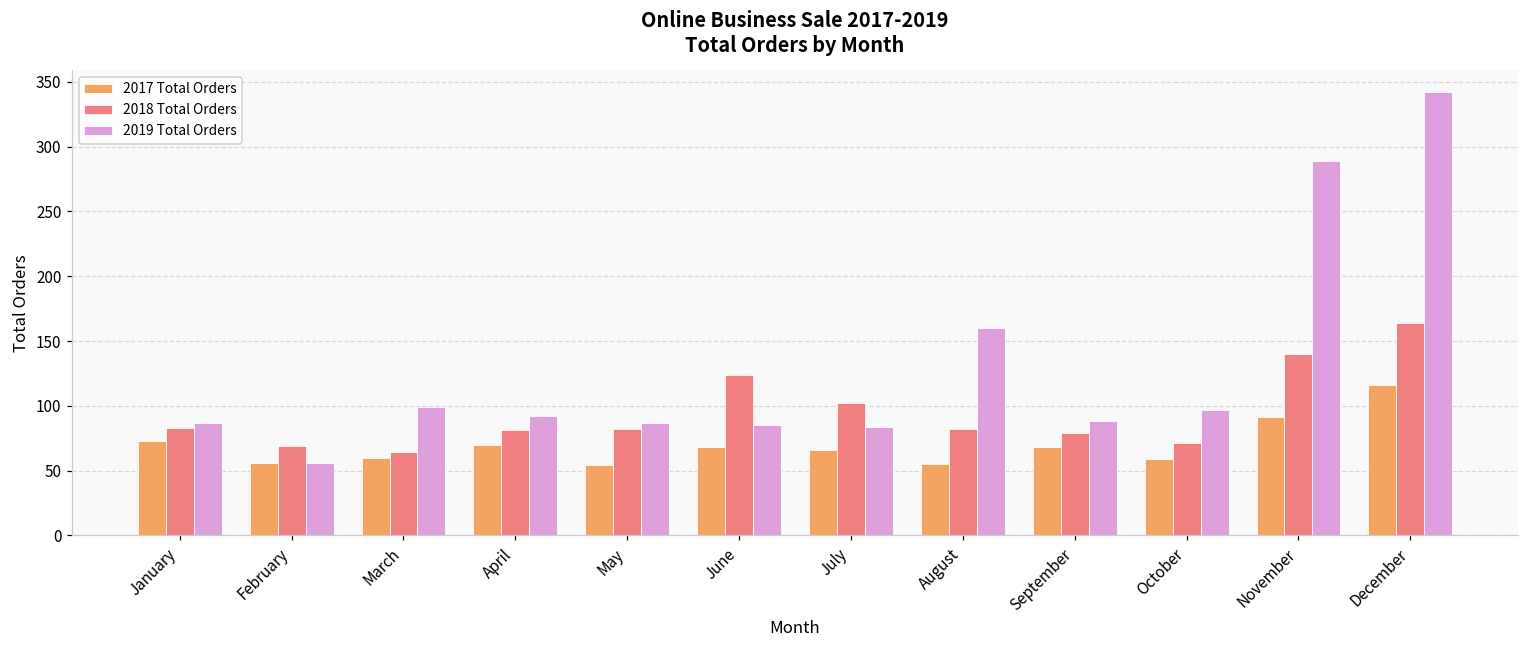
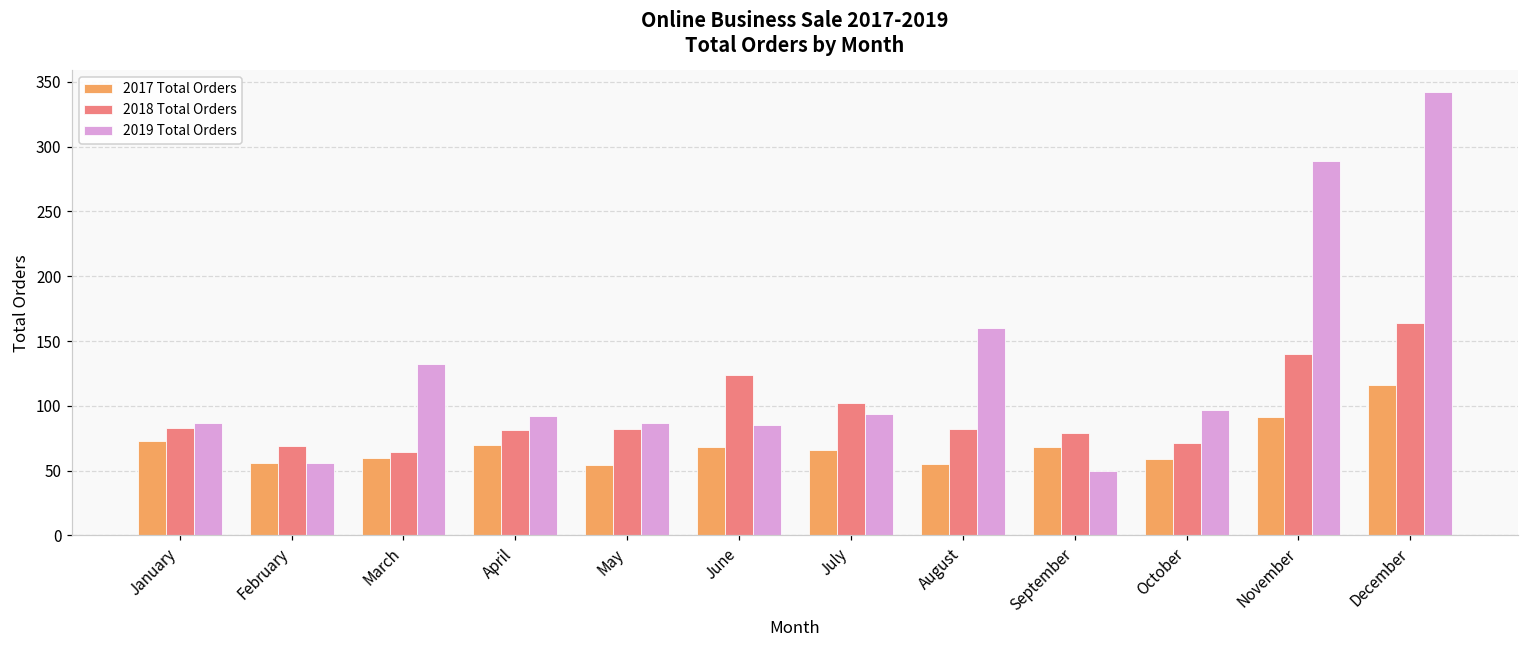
  {
    "2019 Total Orders": {
      "January": 87,
      "February": 56,
-     "March": 99,
+     "March": 132,
      "April": 92,
      "May": 87,
      "June": 85,
-     "July": 84,
+     "July": 94,
      "August": 160,
-     "September": 88,
+     "September": 50,
      "October": 97,
      "November": 289,
      "December": 342
    }
  }
